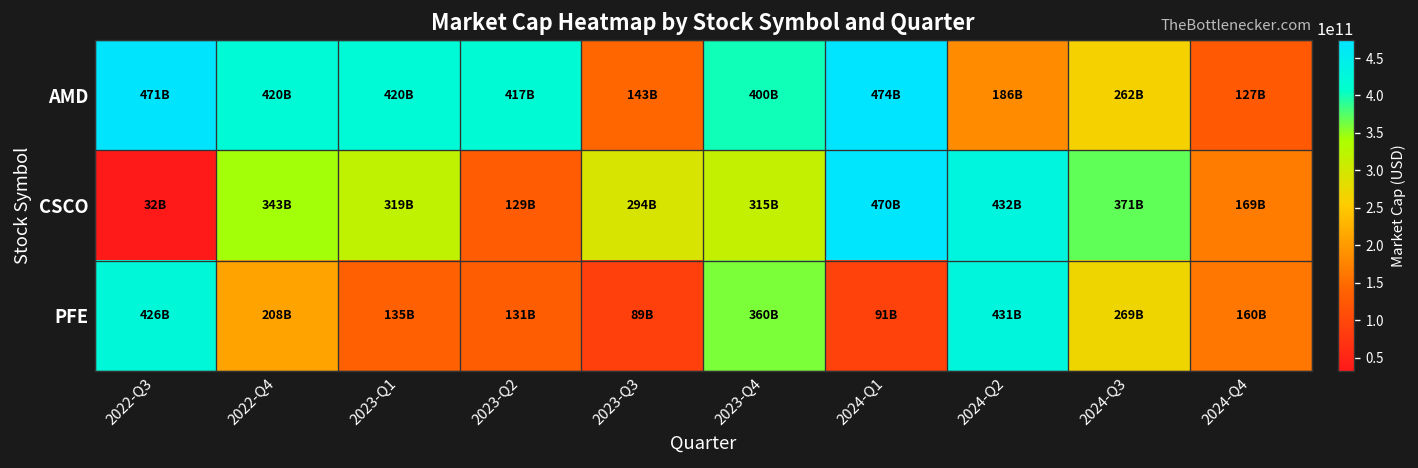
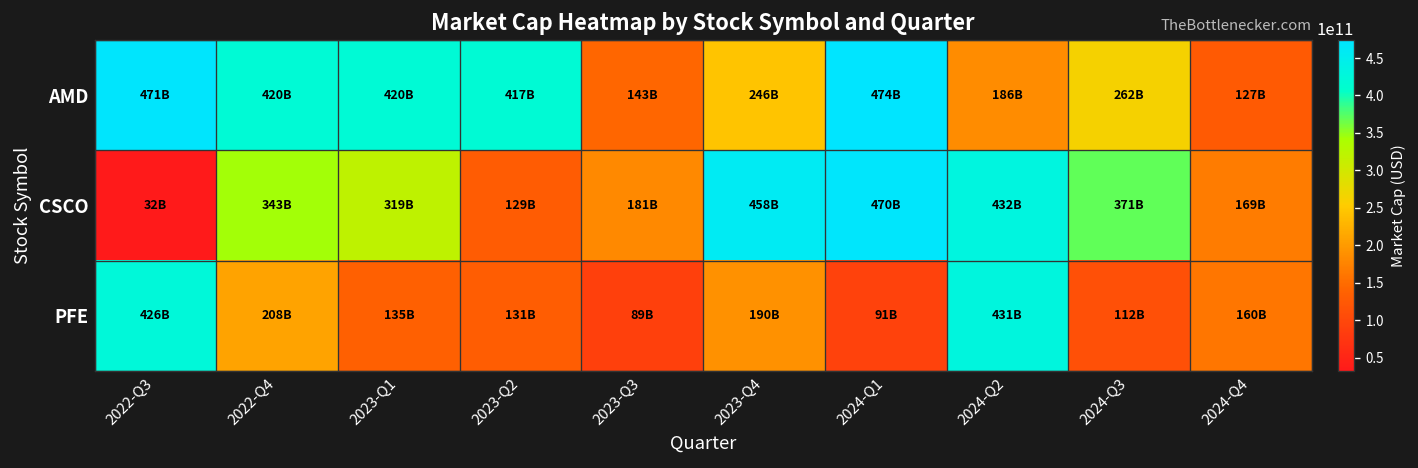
  {
    "AMD": {
      "2022-Q3": "471B",
      "2022-Q4": "420B",
      "2023-Q1": "420B",
      "2023-Q2": "417B",
      "2023-Q3": "143B",
-     "2023-Q4": "400B",
+     "2023-Q4": "246B",
      "2024-Q1": "474B",
      "2024-Q2": "186B",
      "2024-Q3": "262B",
      "2024-Q4": "127B"
    },
    "CSCO": {
      "2022-Q3": "32B",
      "2022-Q4": "343B",
      "2023-Q1": "319B",
      "2023-Q2": "129B",
-     "2023-Q3": "294B",
-     "2023-Q4": "315B",
+     "2023-Q3": "181B",
+     "2023-Q4": "458B",
      "2024-Q1": "470B",
      "2024-Q2": "432B",
      "2024-Q3": "371B",
      "2024-Q4": "169B"
    },
    "PFE": {
      "2022-Q3": "426B",
      "2022-Q4": "208B",
      "2023-Q1": "135B",
      "2023-Q2": "131B",
      "2023-Q3": "89B",
-     "2023-Q4": "360B",
+     "2023-Q4": "190B",
      "2024-Q1": "91B",
      "2024-Q2": "431B",
-     "2024-Q3": "269B",
+     "2024-Q3": "112B",
      "2024-Q4": "160B"
    }
  }
